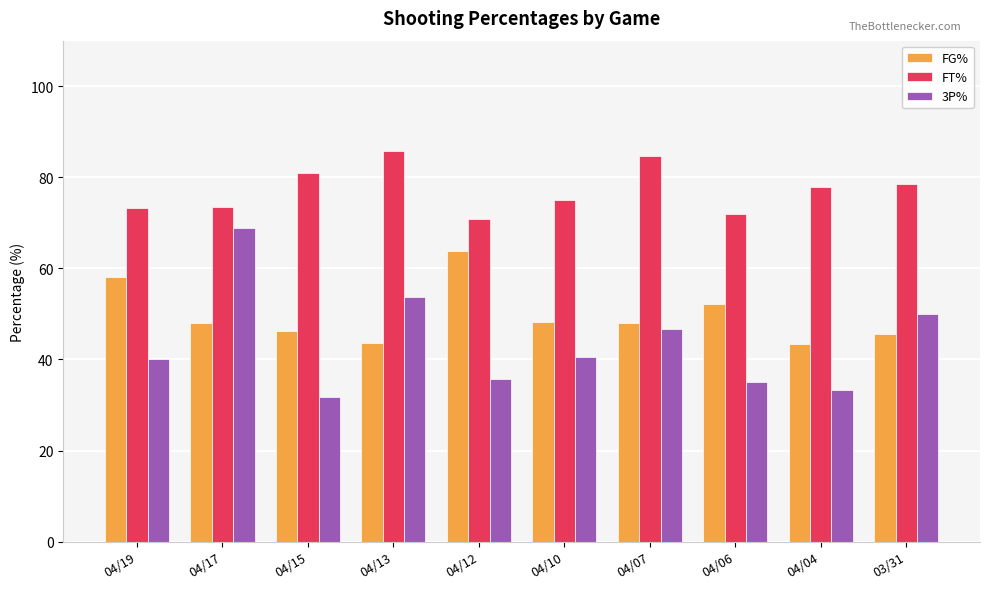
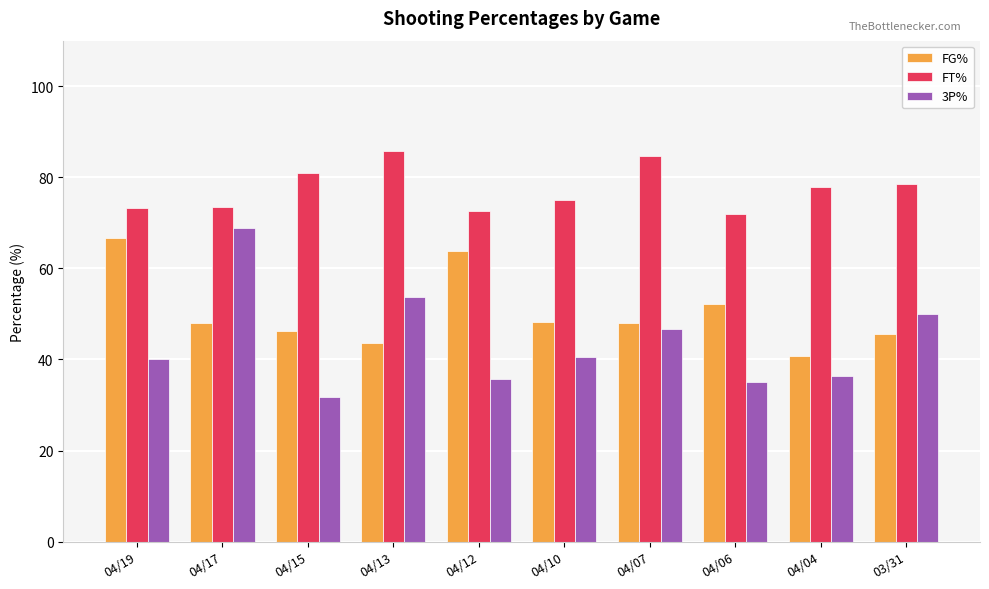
  {
    "FG%": {
-     "04/19": 58,
+     "04/19": 67,
      "04/17": 48,
      "04/15": 46,
      "04/13": 44,
      "04/12": 64,
      "04/10": 48,
      "04/07": 48,
      "04/06": 52,
-     "04/04": 43,
+     "04/04": 41,
      "03/31": 46
    },
    "FT%": {
      "04/19": 73,
      "04/17": 74,
      "04/15": 81,
      "04/13": 86,
-     "04/12": 71,
+     "04/12": 73,
      "04/10": 75,
      "04/07": 85,
      "04/06": 72,
      "04/04": 78,
      "03/31": 79
    },
    "3P%": {
      "04/19": 40,
      "04/17": 69,
      "04/15": 32,
      "04/13": 54,
      "04/12": 36,
      "04/10": 41,
      "04/07": 47,
      "04/06": 35,
-     "04/04": 33,
+     "04/04": 36,
      "03/31": 50
    }
  }
